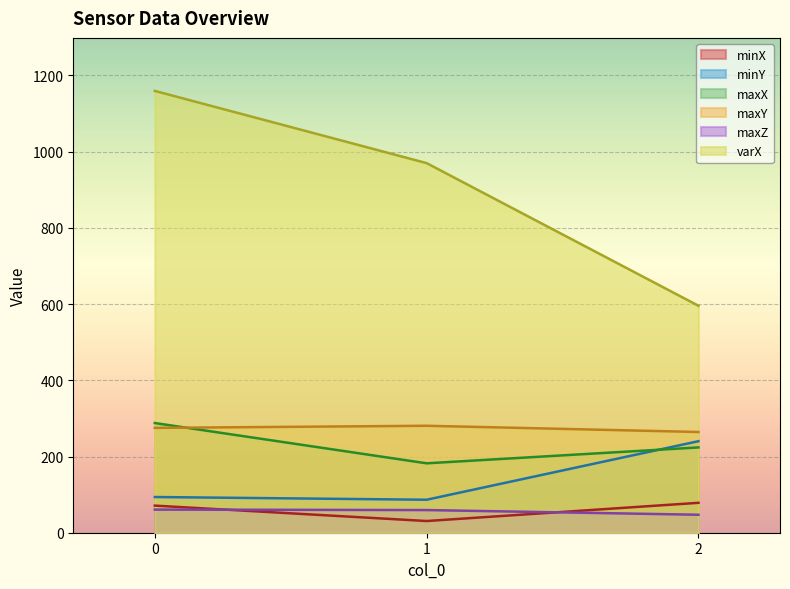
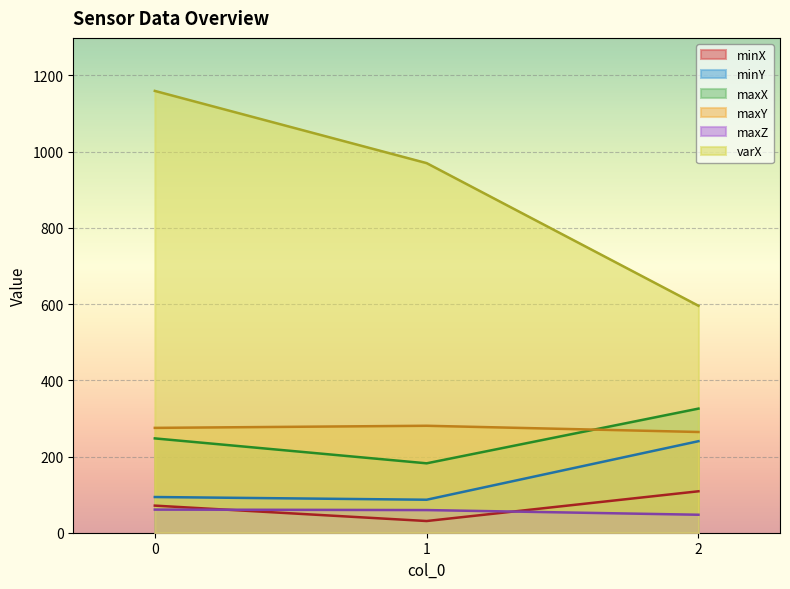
  {
    "minX": {
      "0": 70,
      "1": 30,
-     "2": 80
+     "2": 110
    },
    "minY": {
      "0": 90,
      "1": 90,
      "2": 240
    },
    "maxX": {
-     "0": 290,
+     "0": 250,
      "1": 180,
-     "2": 220
+     "2": 330
    },
    "maxZ": {
      "0": 60,
      "1": 60,
      "2": 50
    }
  }
